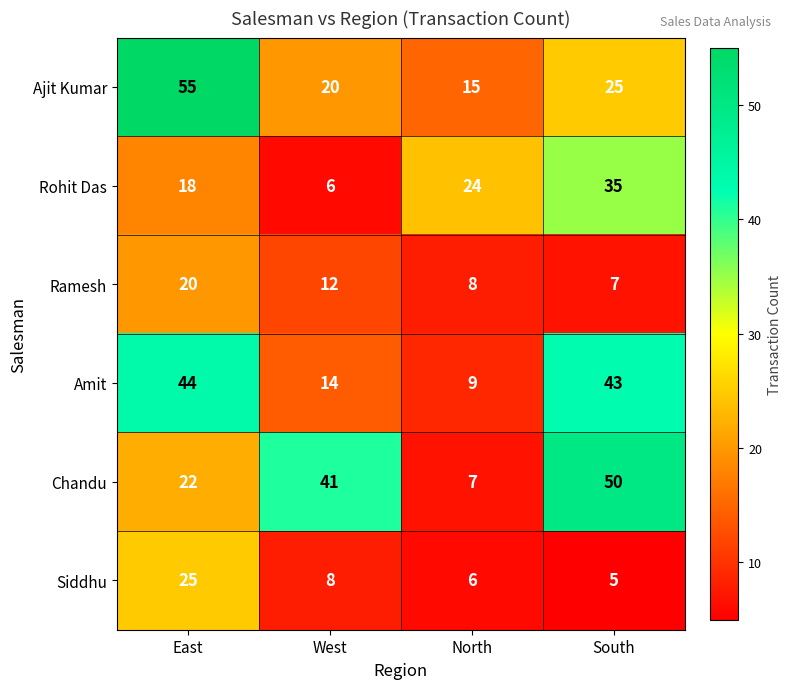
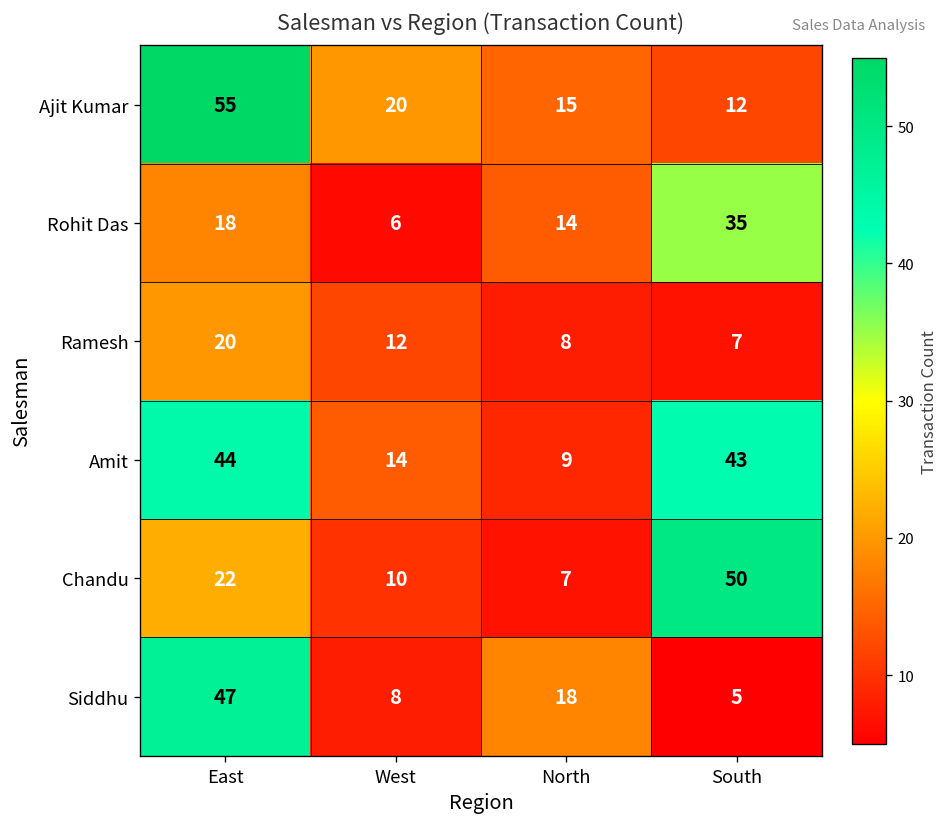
  {
    "Ajit Kumar": {
      "East": 55,
      "West": 20,
      "North": 15,
-     "South": 25
+     "South": 12
    },
    "Rohit Das": {
      "East": 18,
      "West": 6,
-     "North": 24,
+     "North": 14,
      "South": 35
    },
    "Ramesh": {
      "East": 20,
      "West": 12,
      "North": 8,
      "South": 7
    },
    "Amit": {
      "East": 44,
      "West": 14,
      "North": 9,
      "South": 43
    },
    "Chandu": {
      "East": 22,
-     "West": 41,
+     "West": 10,
      "North": 7,
      "South": 50
    },
    "Siddhu": {
-     "East": 25,
+     "East": 47,
      "West": 8,
-     "North": 6,
+     "North": 18,
      "South": 5
    }
  }
